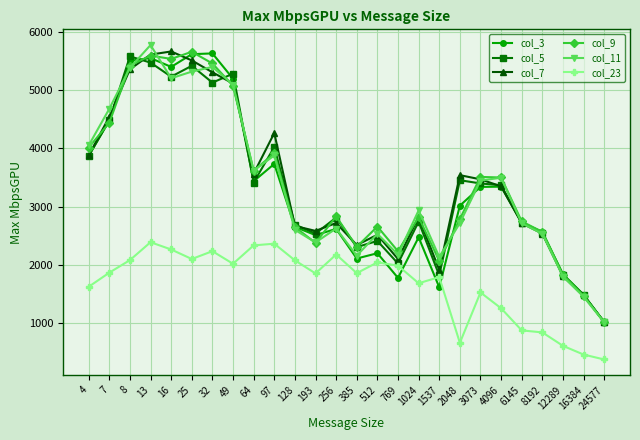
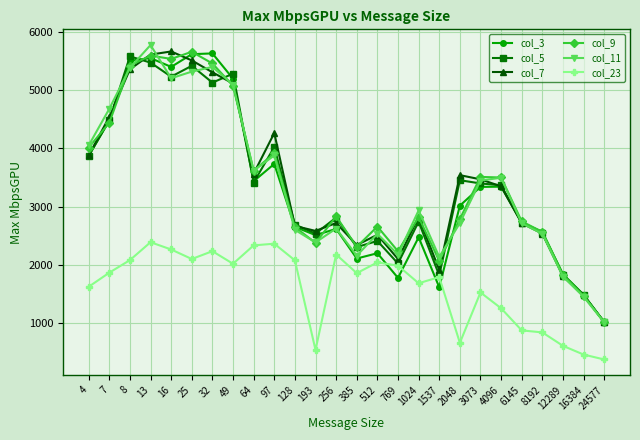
  {
    "col_23": {
      "4": 1600,
      "7": 1900,
      "8": 2100,
      "13": 2400,
      "16": 2300,
      "25": 2100,
      "32": 2200,
      "49": 2000,
      "64": 2300,
      "97": 2400,
      "128": 2100,
-     "193": 1900,
+     "193": 500,
      "256": 2200,
      "385": 1900,
      "512": 2000,
      "1024": 1700,
      "2048": 700,
      "3073": 1500,
      "4096": 1300,
      "6145": 900,
      "8192": 800,
      "12289": 600,
      "16384": 500,
      "24577": 400
    }
  }
